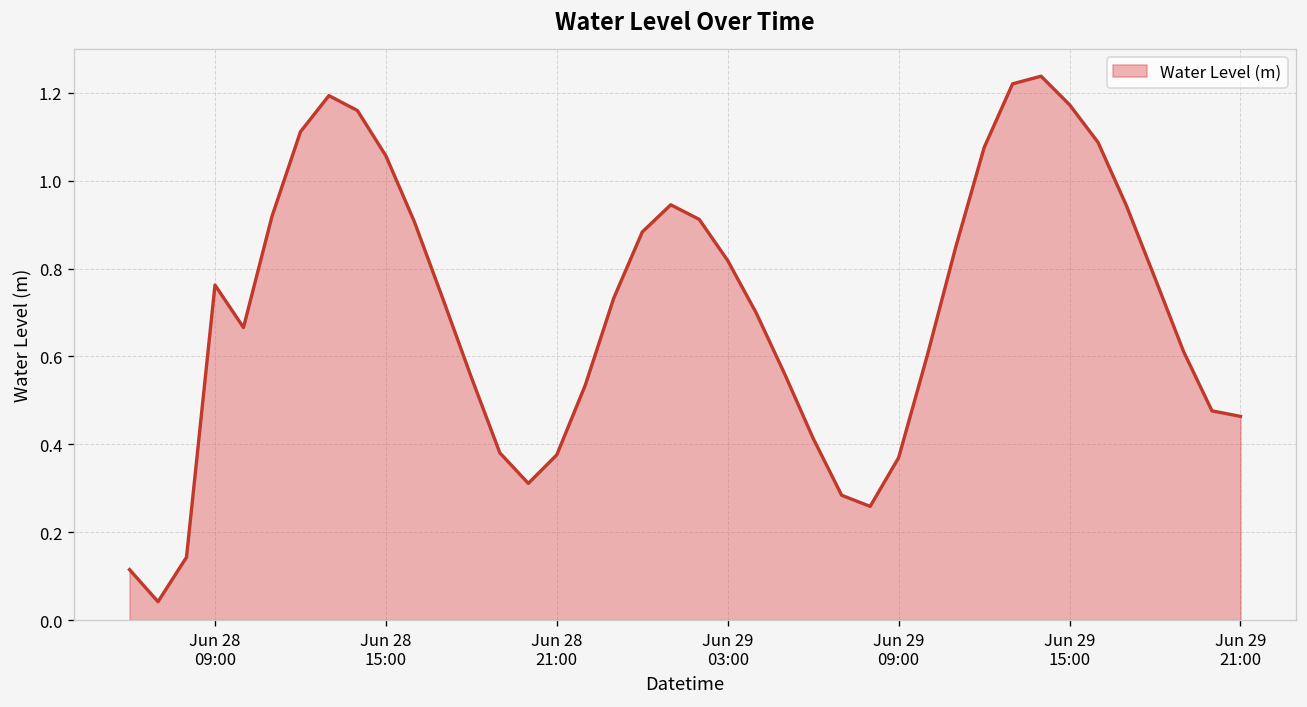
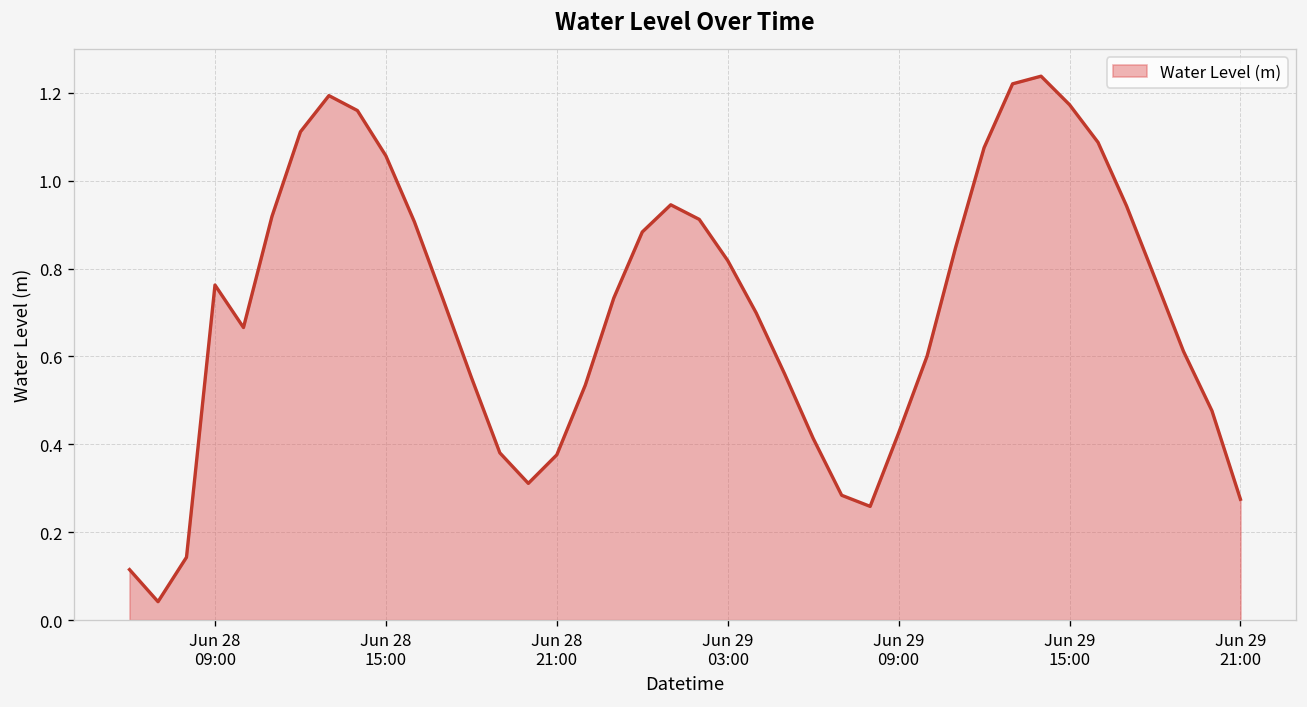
  {
    "Jun 28 09:00": 0.76,
    "Jun 28 15:00": 1.06,
    "Jun 28 21:00": 0.38,
    "Jun 29 03:00": 0.82,
-   "Jun 29 09:00": 0.37,
+   "Jun 29 09:00": 0.43,
    "Jun 29 15:00": 1.17,
-   "Jun 29 21:00": 0.46
+   "Jun 29 21:00": 0.27
  }
